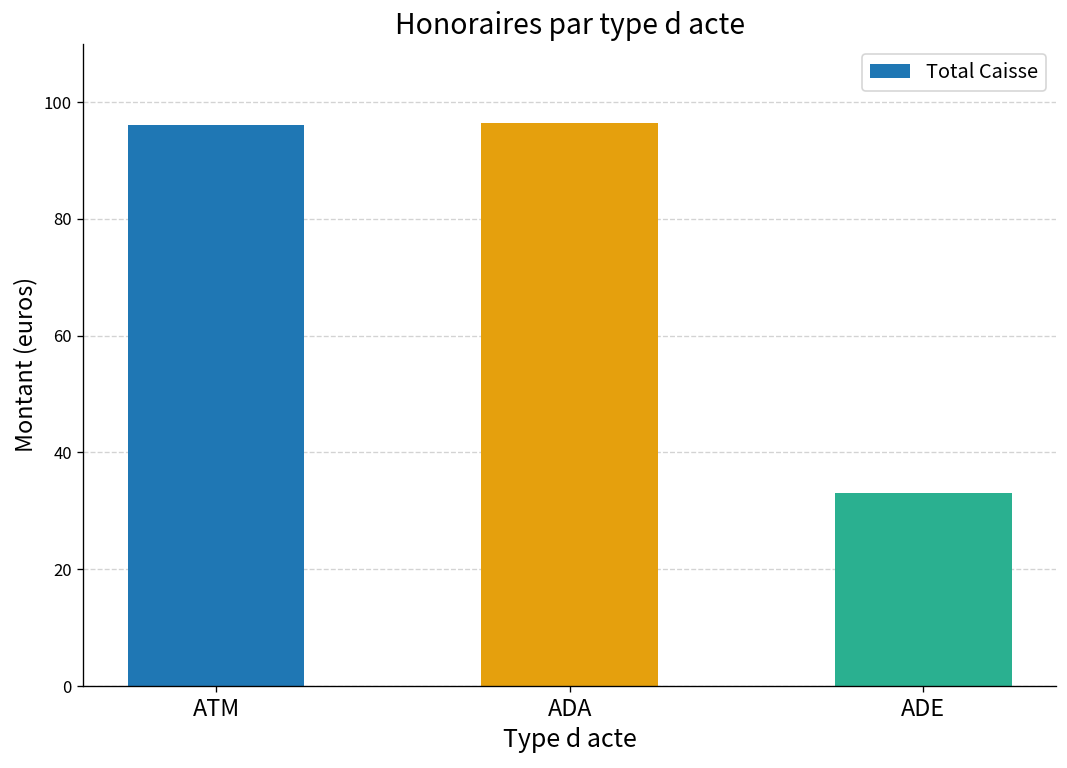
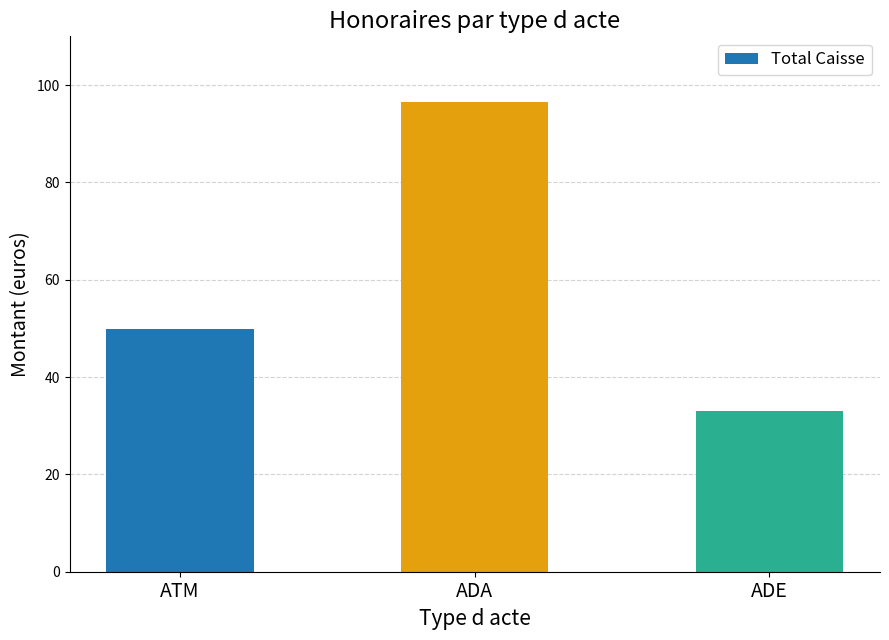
  {
-   "ATM": 96,
+   "ATM": 50,
    "ADA": 96,
    "ADE": 33
  }
